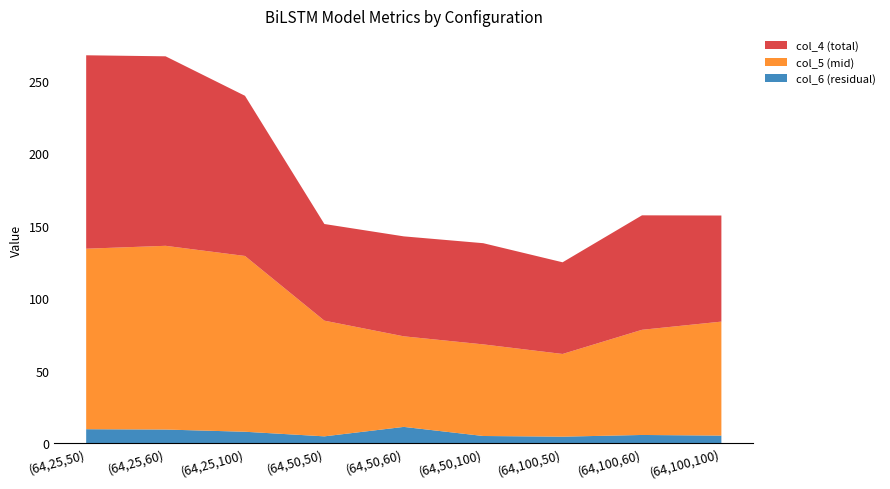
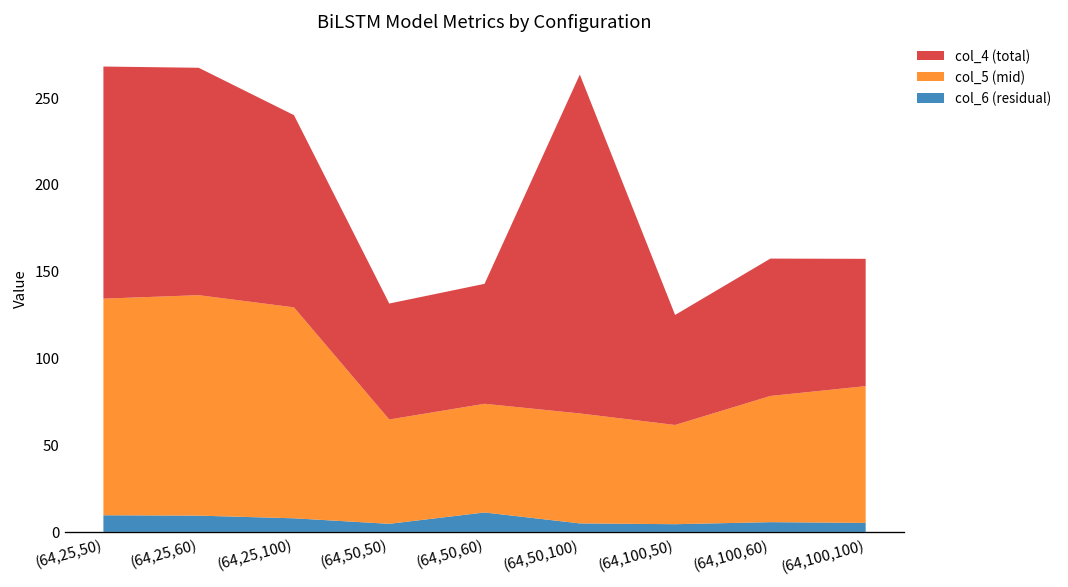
  {
    "col_6 (residual)": {
      "(64,25,50)": 10,
      "(64,25,60)": 9,
      "(64,25,100)": 8,
      "(64,50,50)": 5,
      "(64,50,60)": 11,
      "(64,50,100)": 5,
      "(64,100,50)": 4,
      "(64,100,60)": 6,
      "(64,100,100)": 5
    },
    "col_5 (mid)": {
      "(64,25,50)": 125,
      "(64,25,60)": 127,
      "(64,25,100)": 121,
-     "(64,50,50)": 80,
+     "(64,50,50)": 60,
      "(64,50,60)": 62,
      "(64,50,100)": 63,
      "(64,100,50)": 57,
      "(64,100,60)": 73,
      "(64,100,100)": 79
    },
    "col_4 (total)": {
      "(64,25,50)": 133,
      "(64,25,60)": 131,
      "(64,25,100)": 110,
      "(64,50,50)": 67,
      "(64,50,60)": 69,
-     "(64,50,100)": 70,
+     "(64,50,100)": 195,
      "(64,100,50)": 63,
      "(64,100,60)": 79,
      "(64,100,100)": 73
    }
  }
